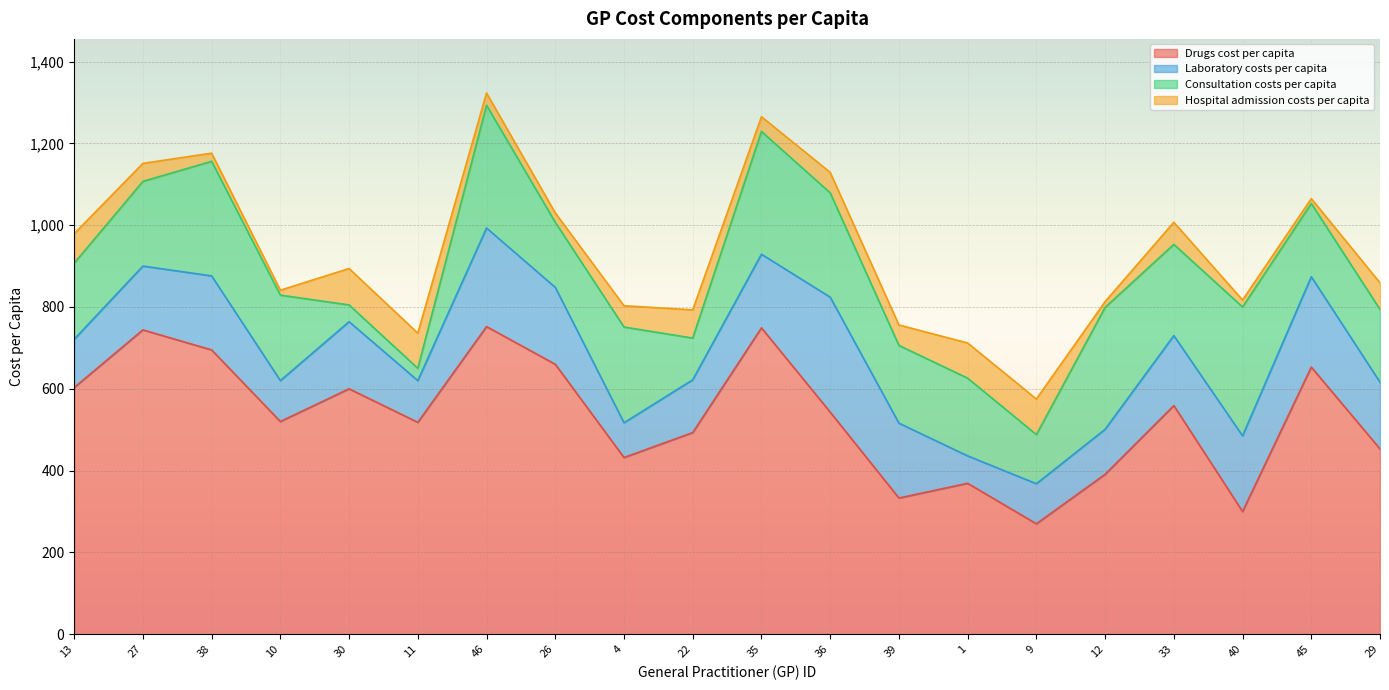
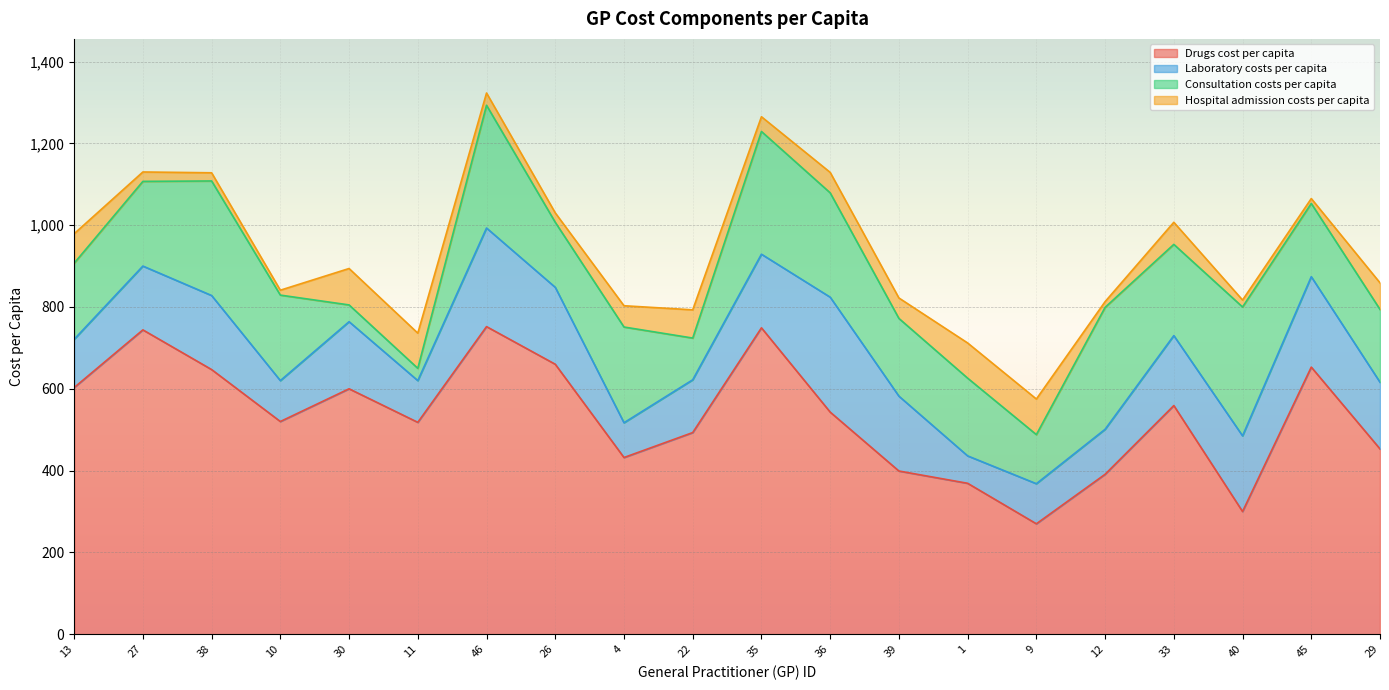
  {
    "Drugs cost per capita": {
      "13": 600,
      "27": 740,
-     "38": 700,
+     "38": 650,
      "10": 520,
      "30": 600,
      "11": 520,
      "46": 750,
      "26": 660,
      "4": 430,
      "22": 490,
      "35": 750,
      "36": 540,
-     "39": 330,
+     "39": 400,
      "1": 370,
      "9": 270,
      "12": 390,
      "33": 560,
      "40": 300,
      "45": 650,
      "29": 450
    },
    "Laboratory costs per capita": {
      "13": 120,
      "27": 160,
      "38": 180,
      "10": 100,
      "30": 160,
      "11": 100,
      "46": 240,
      "26": 190,
      "4": 90,
      "22": 130,
      "35": 180,
      "36": 280,
      "39": 180,
      "1": 70,
      "9": 100,
      "12": 110,
      "33": 170,
      "40": 190,
      "45": 220,
      "29": 160
    },
    "Consultation costs per capita": {
      "13": 190,
      "27": 210,
      "38": 280,
      "10": 210,
      "30": 40,
      "11": 30,
      "46": 300,
      "26": 160,
      "4": 230,
      "22": 100,
      "35": 300,
      "36": 260,
      "39": 190,
      "1": 190,
      "9": 120,
      "12": 300,
      "33": 220,
      "40": 320,
      "45": 180,
      "29": 180
    },
    "Hospital admission costs per capita": {
      "13": 70,
-     "27": 40,
+     "27": 20,
      "38": 20,
      "10": 10,
      "30": 90,
      "11": 90,
      "46": 30,
      "26": 20,
      "4": 50,
      "22": 70,
      "35": 40,
      "36": 50,
      "39": 50,
      "1": 90,
      "9": 90,
      "12": 10,
      "33": 50,
      "40": 20,
      "45": 10,
      "29": 70
    }
  }
